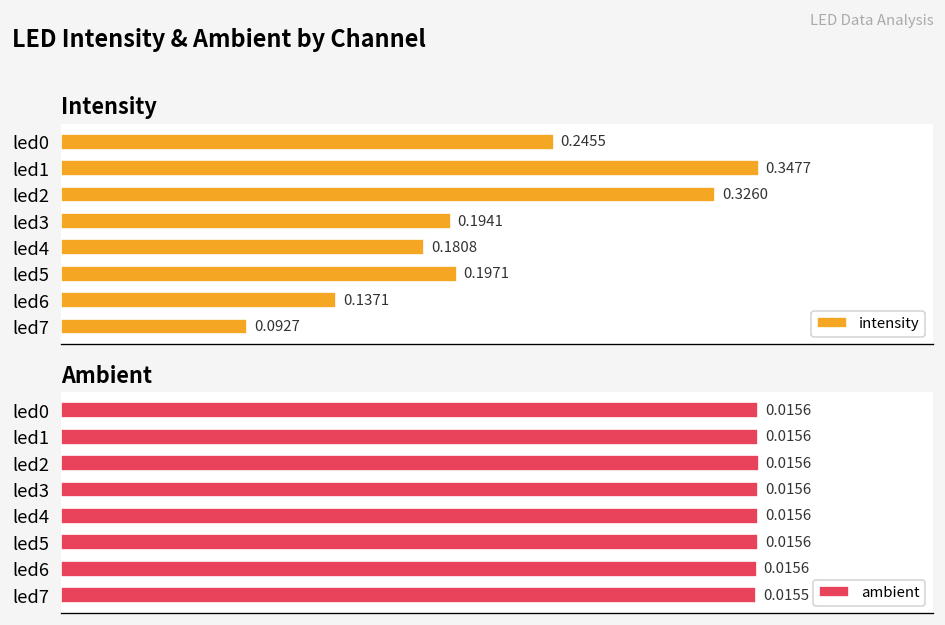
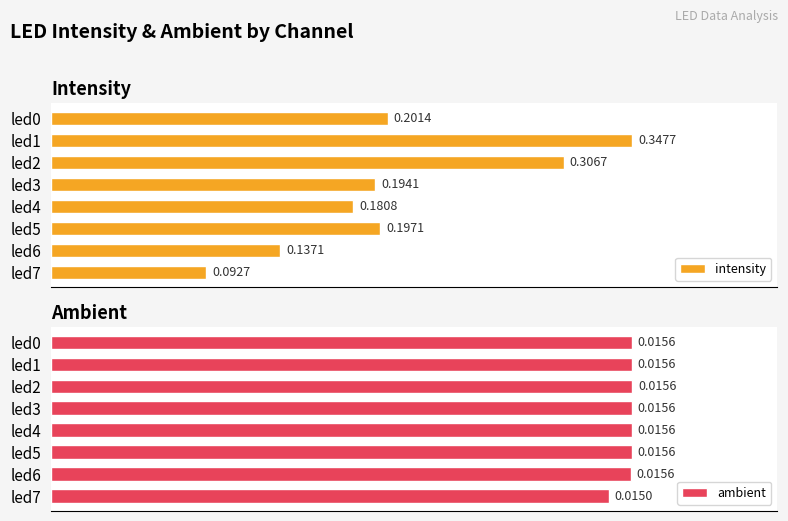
  {
    "Intensity": {
-     "led0": 0.2455,
+     "led0": 0.2014,
      "led1": 0.3477,
-     "led2": 0.3260,
+     "led2": 0.3067,
      "led3": 0.1941,
      "led4": 0.1808,
      "led5": 0.1971,
      "led6": 0.1371,
      "led7": 0.0927
    },
    "Ambient": {
      "led0": 0.0156,
      "led1": 0.0156,
      "led2": 0.0156,
      "led3": 0.0156,
      "led4": 0.0156,
      "led5": 0.0156,
      "led6": 0.0156,
-     "led7": 0.0155
+     "led7": 0.0150
    }
  }
